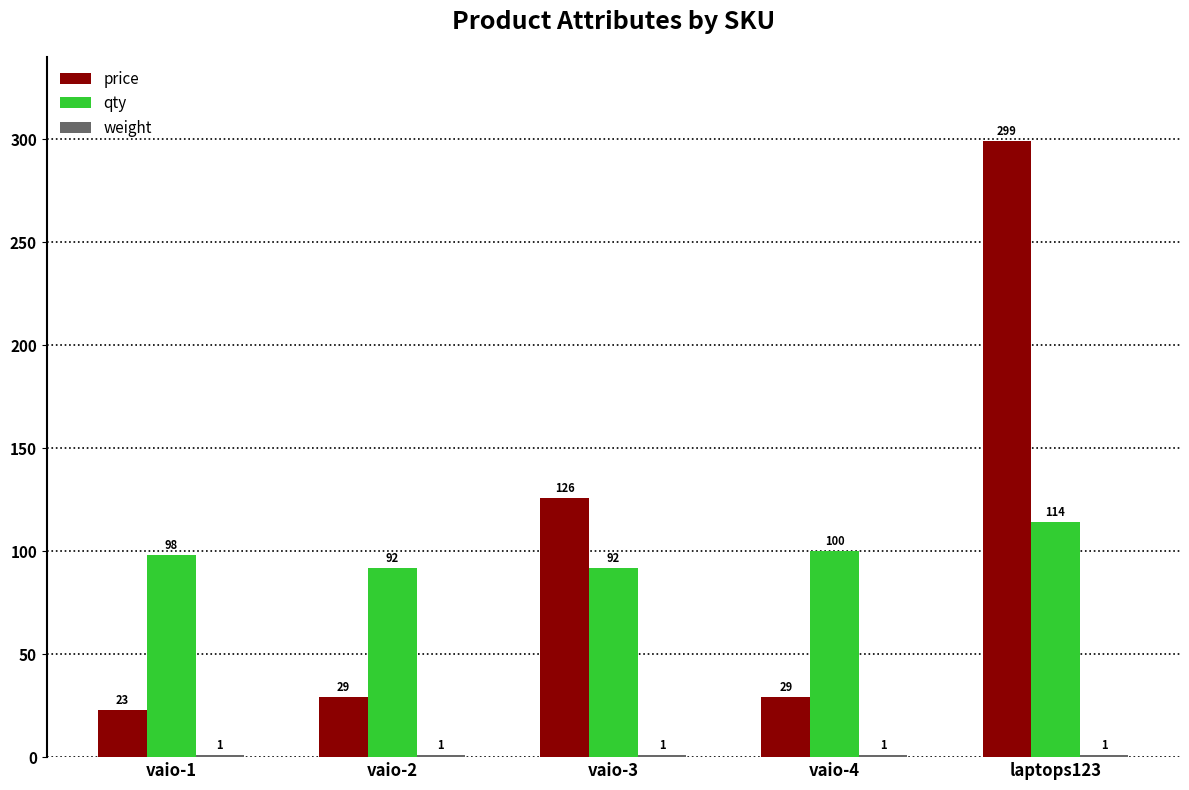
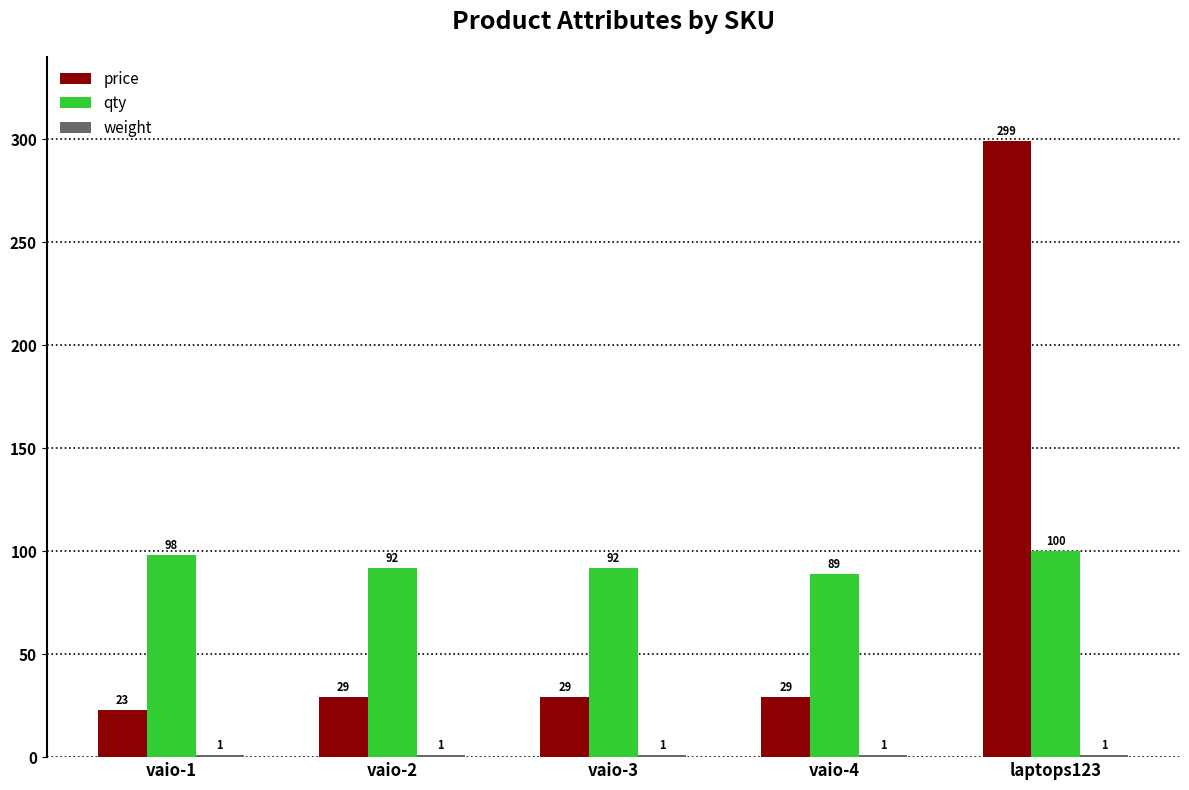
  {
    "price": {
      "vaio-1": 23,
      "vaio-2": 29,
-     "vaio-3": 126,
+     "vaio-3": 29,
      "vaio-4": 29,
      "laptops123": 299
    },
    "qty": {
      "vaio-1": 98,
      "vaio-2": 92,
      "vaio-3": 92,
-     "vaio-4": 100,
-     "laptops123": 114
+     "vaio-4": 89,
+     "laptops123": 100
    },
    "weight": {
      "vaio-1": 1,
      "vaio-2": 1,
      "vaio-3": 1,
      "vaio-4": 1,
      "laptops123": 1
    }
  }
